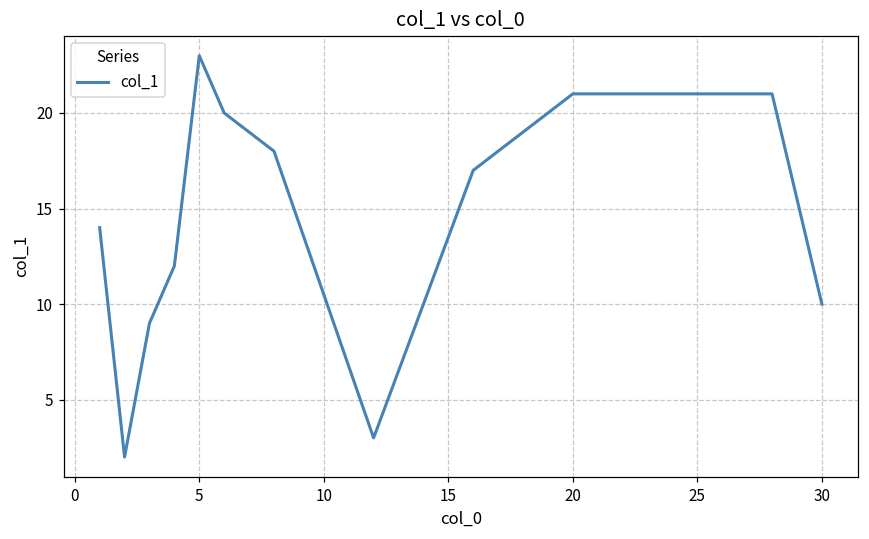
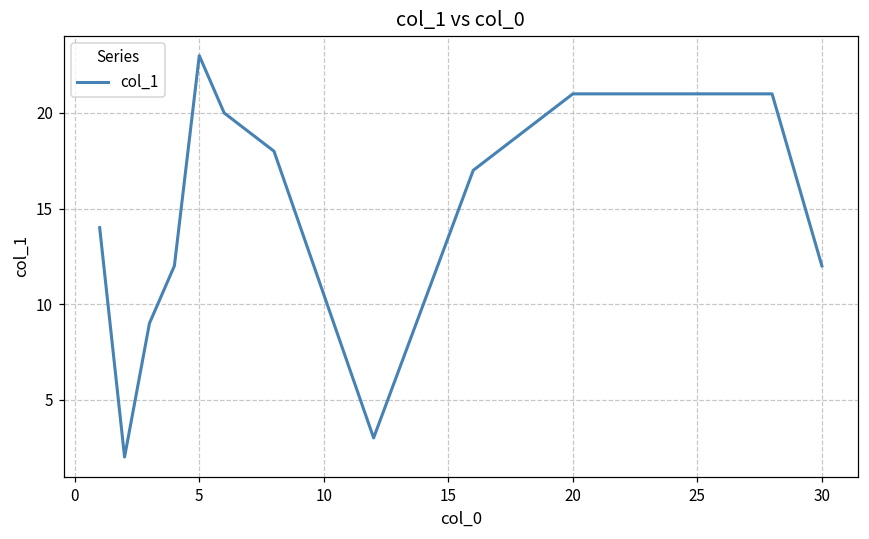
  {
    "5": 23,
    "20": 21,
-   "30": 10
+   "30": 12
  }
